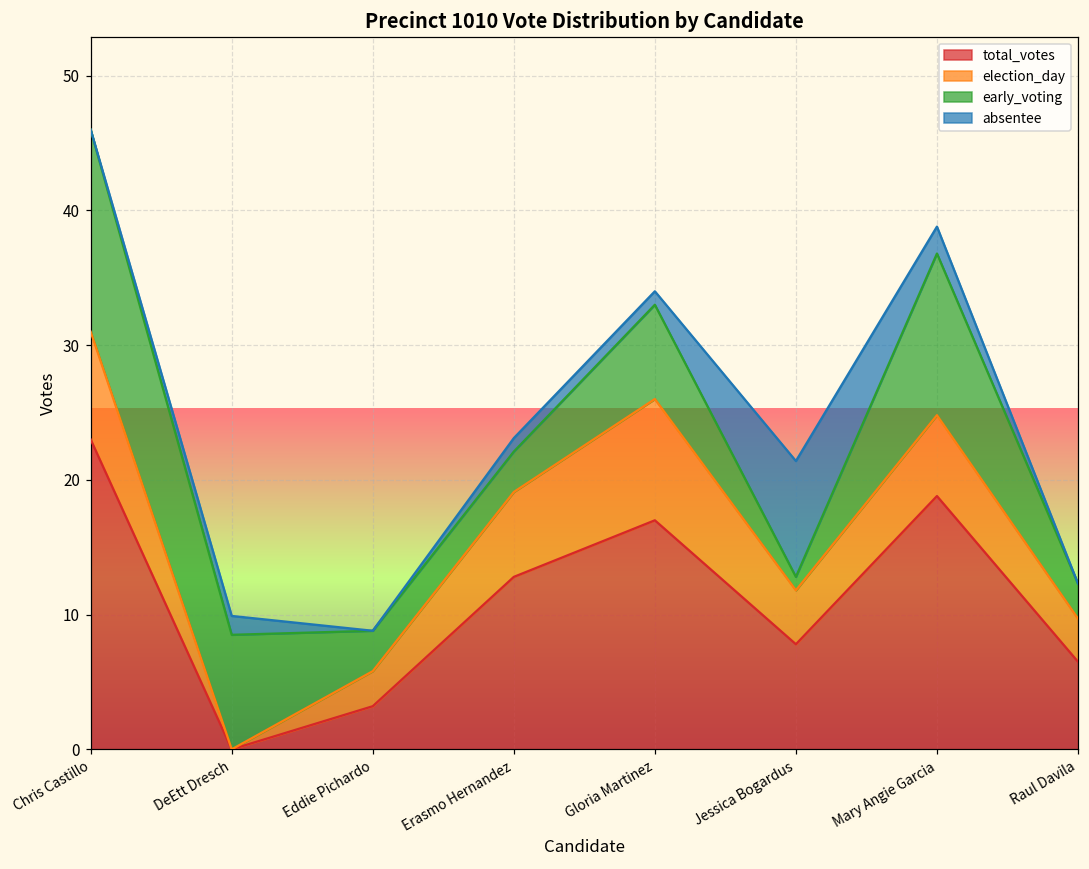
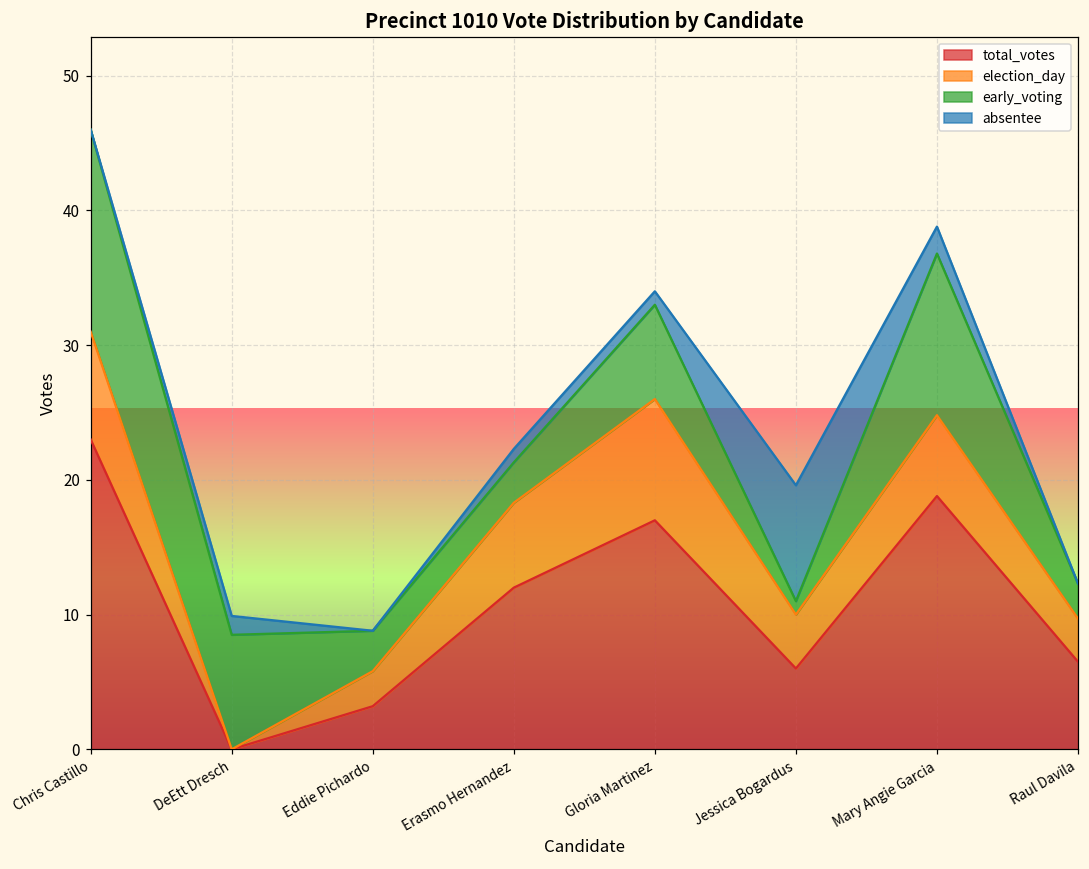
  {
    "total_votes": {
      "Chris Castillo": 23.0,
      "Eddie Pichardo": 3.2,
-     "Erasmo Hernandez": 12.8,
+     "Erasmo Hernandez": 12.0,
      "Gloria Martinez": 17.0,
-     "Jessica Bogardus": 7.8,
+     "Jessica Bogardus": 6.0,
      "Mary Angie Garcia": 18.8,
      "Raul Davila": 6.5
    },
    "election_day": {
      "Chris Castillo": 8.0,
      "Eddie Pichardo": 2.6,
      "Erasmo Hernandez": 6.3,
      "Gloria Martinez": 9.0,
      "Jessica Bogardus": 4.0,
      "Mary Angie Garcia": 6.0,
      "Raul Davila": 3.2
    },
    "early_voting": {
      "DeEtt Dresch": 8.5,
      "Erasmo Hernandez": 3.0,
      "Gloria Martinez": 7.0,
      "Jessica Bogardus": 1.0,
      "Mary Angie Garcia": 12.0
    },
    "absentee": {
      "DeEtt Dresch": 1.4,
      "Erasmo Hernandez": 1.0,
      "Gloria Martinez": 1.0,
      "Jessica Bogardus": 8.6,
      "Mary Angie Garcia": 2.0
    }
  }
